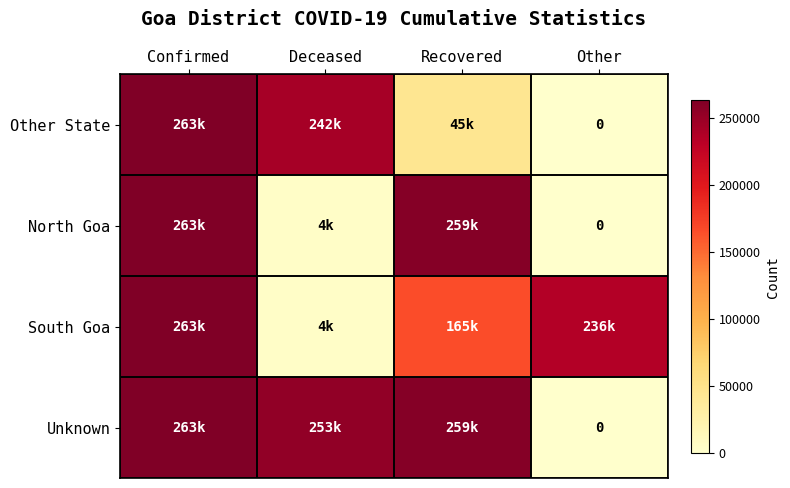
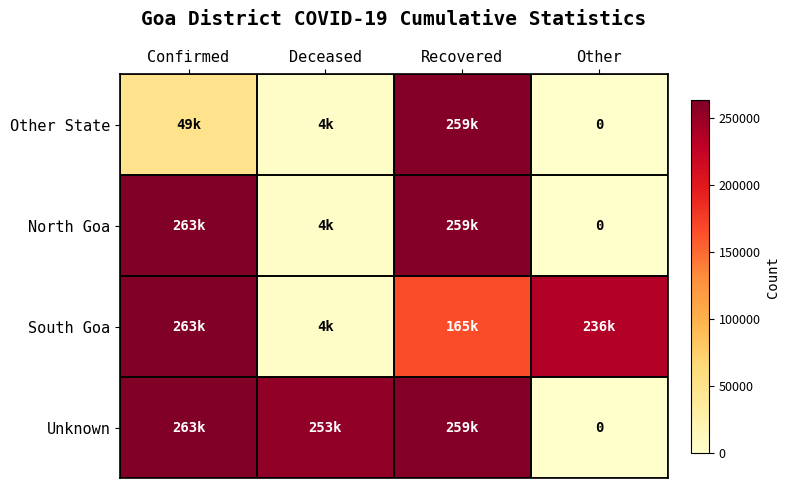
  {
    "Other State": {
-     "Confirmed": "263k",
-     "Deceased": "242k",
-     "Recovered": "45k",
+     "Confirmed": "49k",
+     "Deceased": "4k",
+     "Recovered": "259k",
      "Other": "0"
    },
    "North Goa": {
      "Confirmed": "263k",
      "Deceased": "4k",
      "Recovered": "259k",
      "Other": "0"
    },
    "South Goa": {
      "Confirmed": "263k",
      "Deceased": "4k",
      "Recovered": "165k",
      "Other": "236k"
    },
    "Unknown": {
      "Confirmed": "263k",
      "Deceased": "253k",
      "Recovered": "259k",
      "Other": "0"
    }
  }
